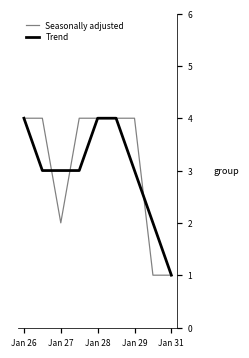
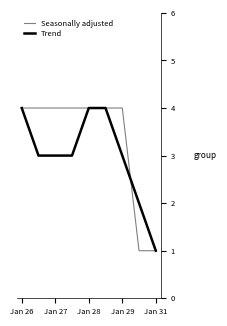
  {
    "Seasonally adjusted": {
-     "Jan 27": 2,
+     "Jan 27": 4,
      "Jan 29": 4
    },
    "Trend": {
      "Jan 27": 3,
      "Jan 29": 3
    }
  }
